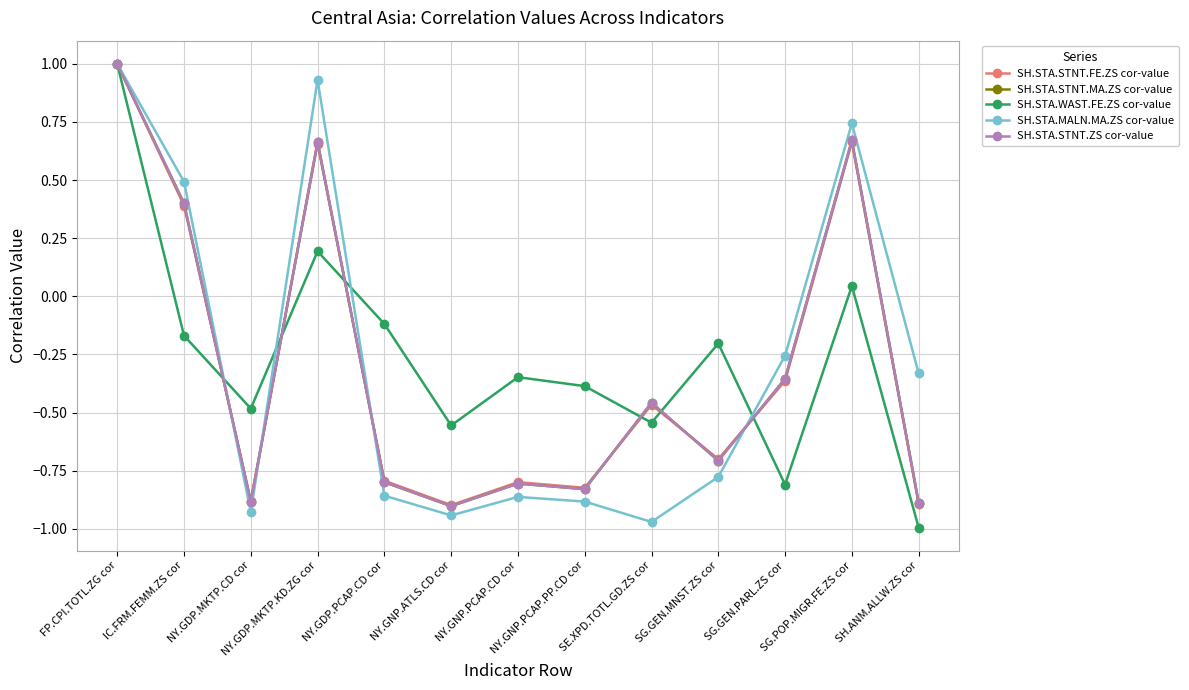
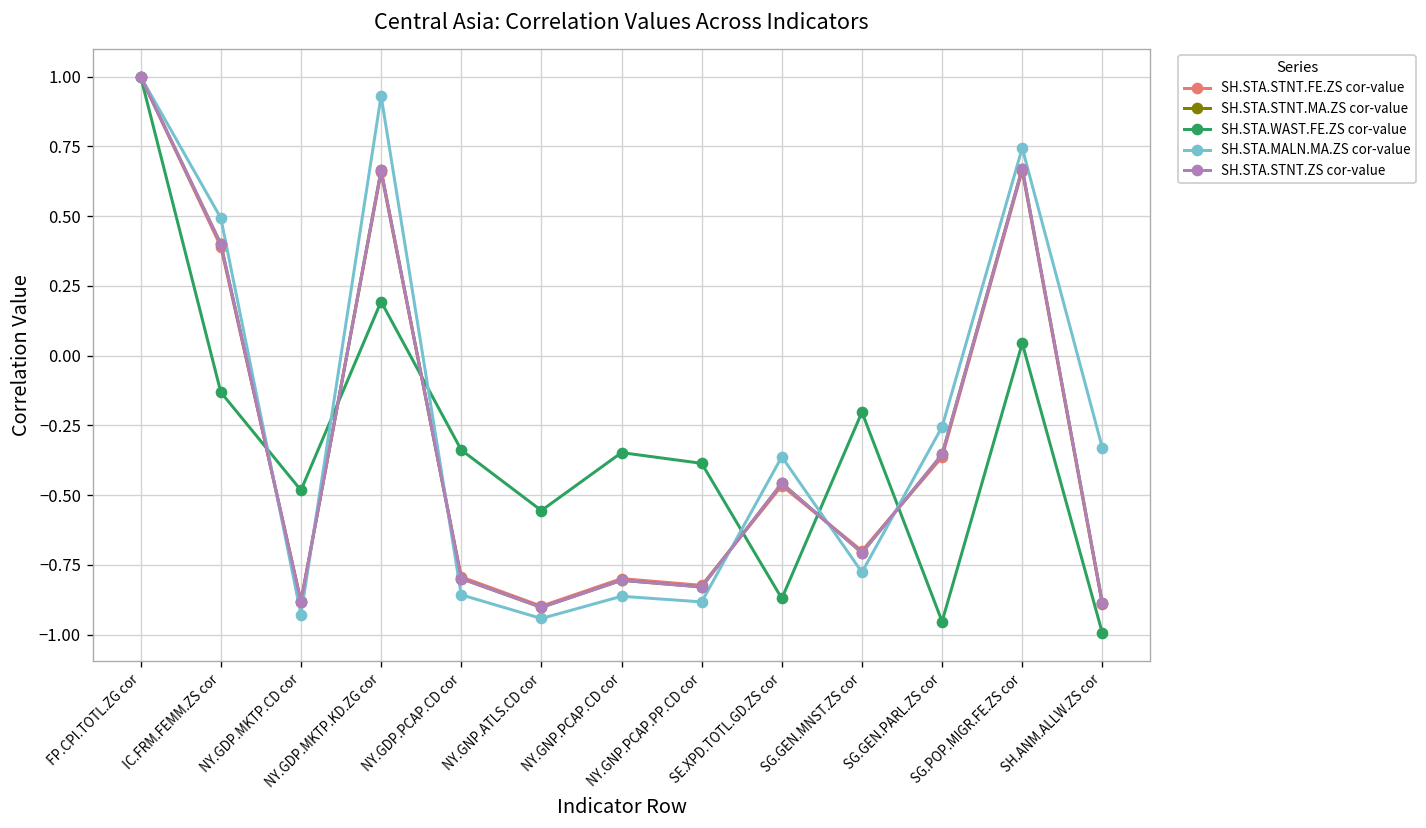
  {
    "SH.STA.WAST.FE.ZS cor-value": {
-     "IC.FRM.FEMM.ZS cor": -0.17,
+     "IC.FRM.FEMM.ZS cor": -0.13,
      "NY.GDP.MKTP.CD cor": -0.48,
      "NY.GDP.MKTP.KD.ZG cor": 0.19,
-     "NY.GDP.PCAP.CD cor": -0.12,
+     "NY.GDP.PCAP.CD cor": -0.34,
      "NY.GNP.ATLS.CD cor": -0.56,
      "NY.GNP.PCAP.CD cor": -0.35,
      "NY.GNP.PCAP.PP.CD cor": -0.39,
-     "SE.XPD.TOTL.GD.ZS cor": -0.54,
+     "SE.XPD.TOTL.GD.ZS cor": -0.87,
      "SG.GEN.MNST.ZS cor": -0.20,
-     "SG.GEN.PARL.ZS cor": -0.81,
+     "SG.GEN.PARL.ZS cor": -0.95,
      "SG.POP.MIGR.FE.ZS cor": 0.04,
      "SH.ANM.ALLW.ZS cor": -0.99
    },
    "SH.STA.MALN.MA.ZS cor-value": {
      "IC.FRM.FEMM.ZS cor": 0.49,
      "NY.GDP.MKTP.CD cor": -0.93,
      "NY.GDP.MKTP.KD.ZG cor": 0.93,
      "NY.GDP.PCAP.CD cor": -0.86,
      "NY.GNP.ATLS.CD cor": -0.94,
      "NY.GNP.PCAP.CD cor": -0.86,
      "NY.GNP.PCAP.PP.CD cor": -0.88,
-     "SE.XPD.TOTL.GD.ZS cor": -0.97,
+     "SE.XPD.TOTL.GD.ZS cor": -0.36,
      "SG.GEN.MNST.ZS cor": -0.78,
      "SG.GEN.PARL.ZS cor": -0.26,
      "SG.POP.MIGR.FE.ZS cor": 0.74,
      "SH.ANM.ALLW.ZS cor": -0.33
    }
  }
